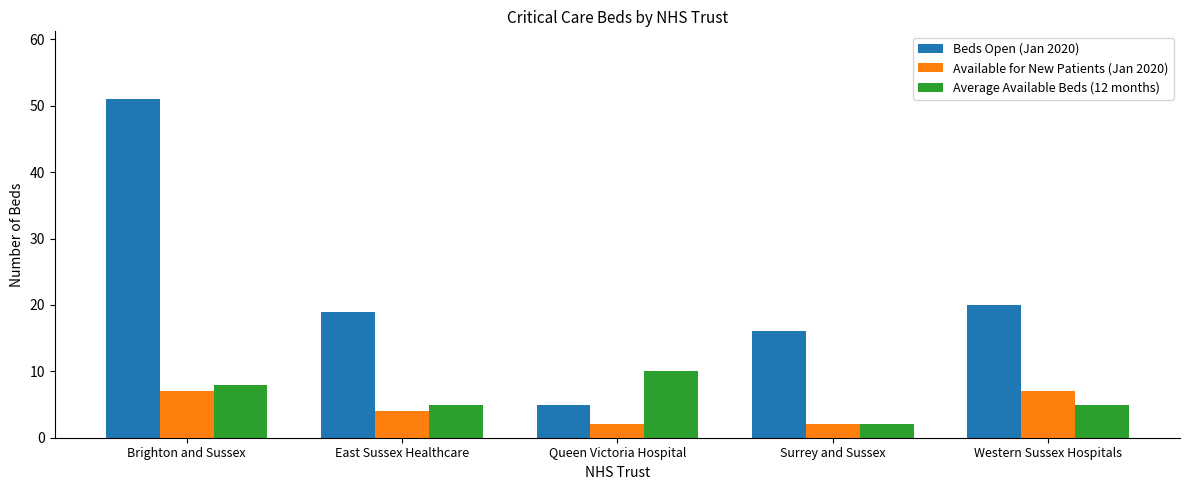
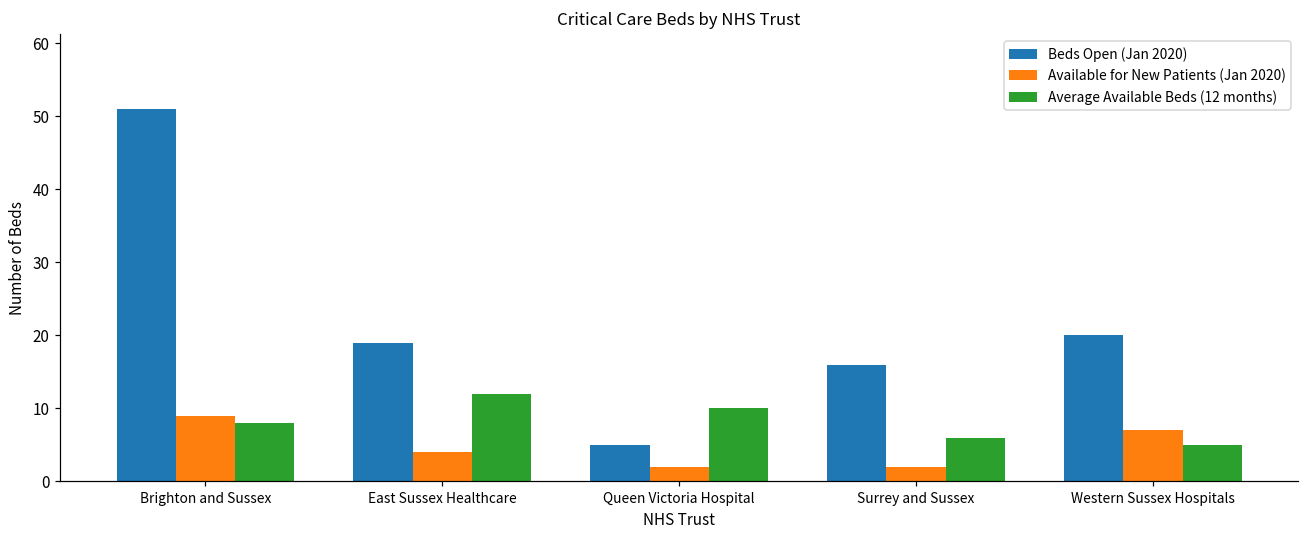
  {
    "Beds Open (Jan 2020)": {
      "Brighton and Sussex": 51,
      "East Sussex Healthcare": 19,
      "Queen Victoria Hospital": 5,
      "Surrey and Sussex": 16,
      "Western Sussex Hospitals": 20
    },
    "Available for New Patients (Jan 2020)": {
-     "Brighton and Sussex": 7,
+     "Brighton and Sussex": 9,
      "East Sussex Healthcare": 4,
      "Queen Victoria Hospital": 2,
      "Surrey and Sussex": 2,
      "Western Sussex Hospitals": 7
    },
    "Average Available Beds (12 months)": {
      "Brighton and Sussex": 8,
-     "East Sussex Healthcare": 5,
+     "East Sussex Healthcare": 12,
      "Queen Victoria Hospital": 10,
-     "Surrey and Sussex": 2,
+     "Surrey and Sussex": 6,
      "Western Sussex Hospitals": 5
    }
  }
